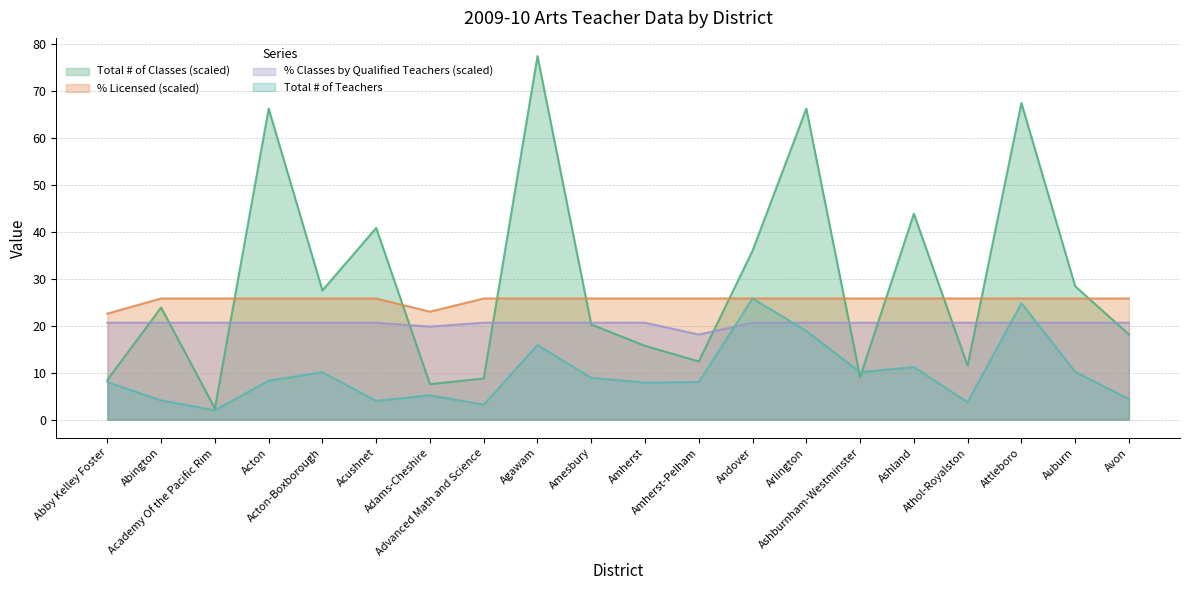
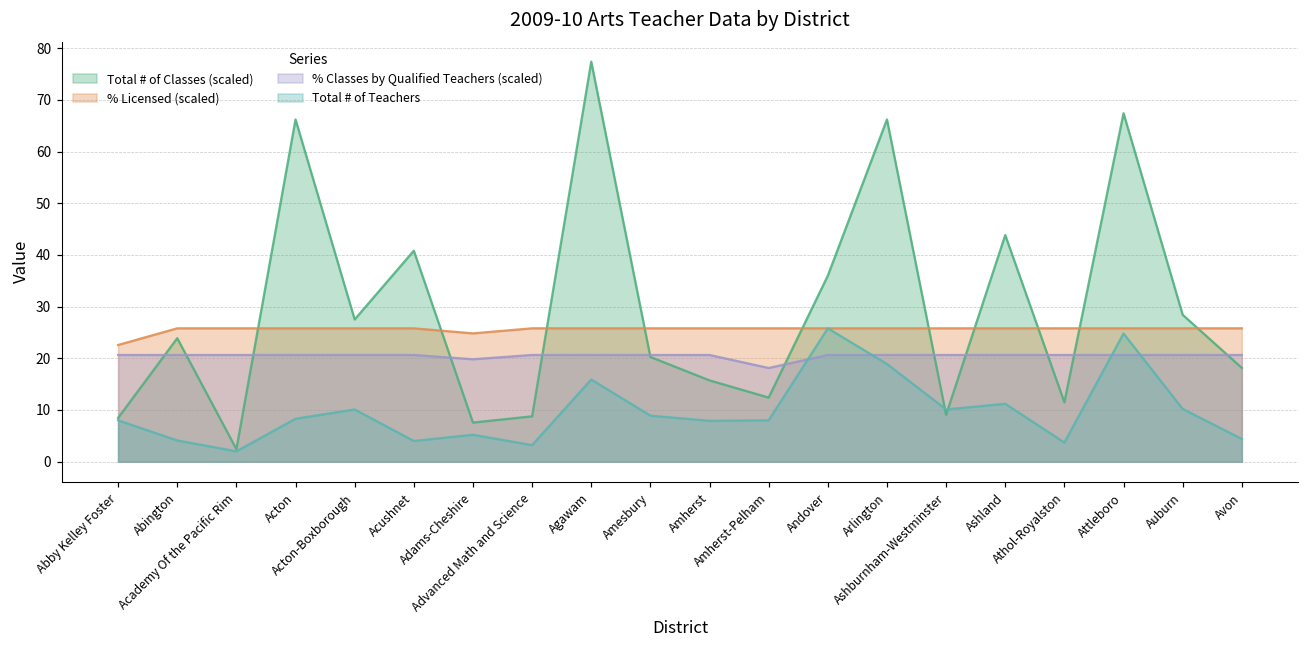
  {
    "% Licensed (scaled)": {
      "Abby Kelley Foster": 23,
      "Abington": 26,
      "Academy Of the Pacific Rim": 26,
      "Acton": 26,
      "Acton-Boxborough": 26,
      "Acushnet": 26,
-     "Adams-Cheshire": 23,
+     "Adams-Cheshire": 25,
      "Advanced Math and Science": 26,
      "Agawam": 26,
      "Amesbury": 26,
      "Amherst": 26,
      "Amherst-Pelham": 26,
      "Arlington": 26,
      "Ashburnham-Westminster": 26,
      "Ashland": 26,
      "Athol-Royalston": 26,
      "Attleboro": 26,
      "Auburn": 26,
      "Avon": 26
    }
  }
